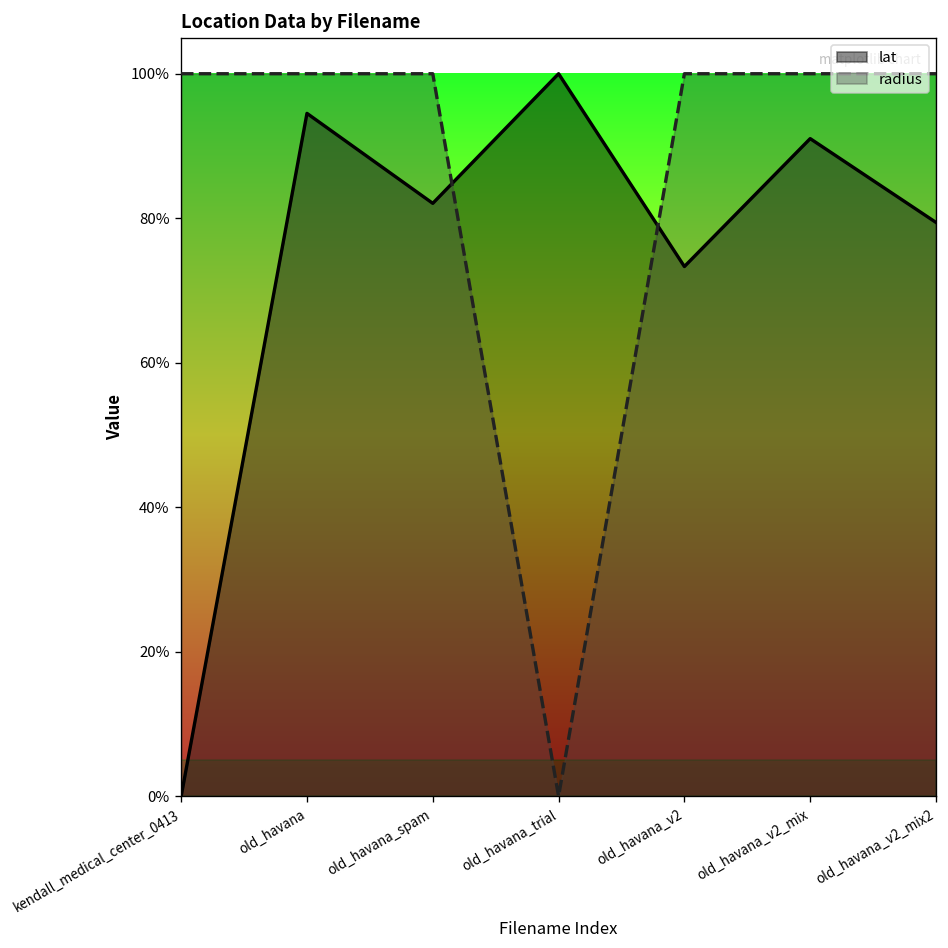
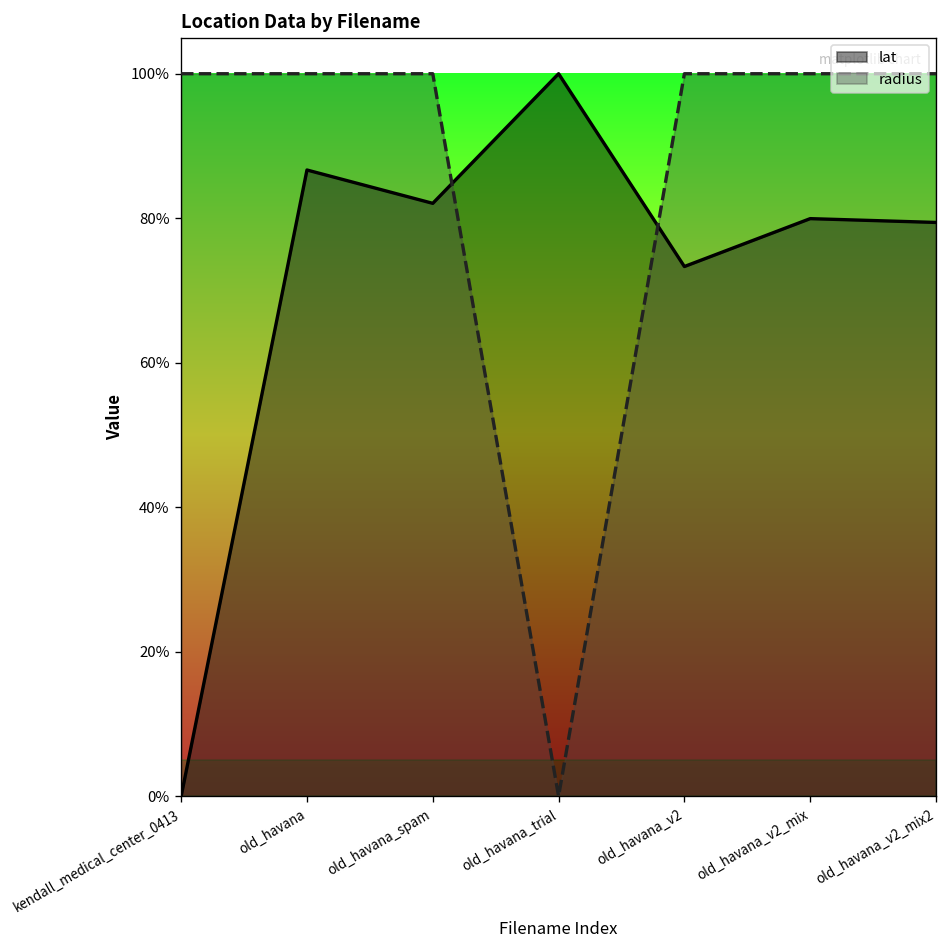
  {
    "lat": {
      "kendall_medical_center_0413": "0%",
-     "old_havana": "95%",
+     "old_havana": "87%",
      "old_havana_spam": "82%",
      "old_havana_trial": "100%",
      "old_havana_v2": "73%",
-     "old_havana_v2_mix": "91%",
+     "old_havana_v2_mix": "80%",
      "old_havana_v2_mix2": "79%"
    },
    "radius": {
      "kendall_medical_center_0413": "100%",
      "old_havana": "100%",
      "old_havana_spam": "100%",
      "old_havana_trial": "0%",
      "old_havana_v2": "100%",
      "old_havana_v2_mix": "100%",
      "old_havana_v2_mix2": "100%"
    }
  }
